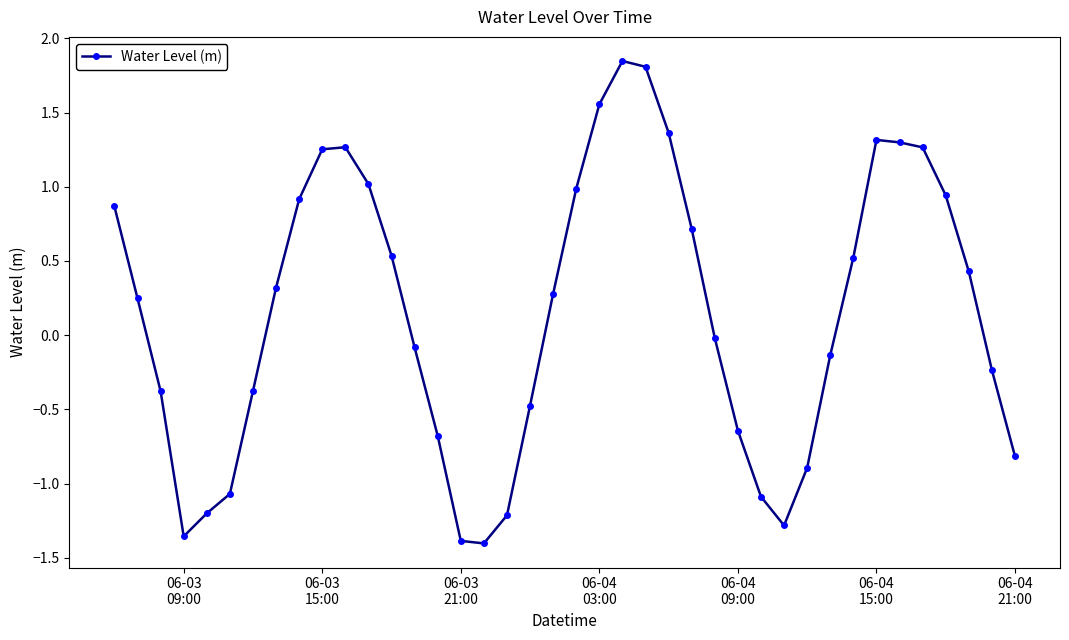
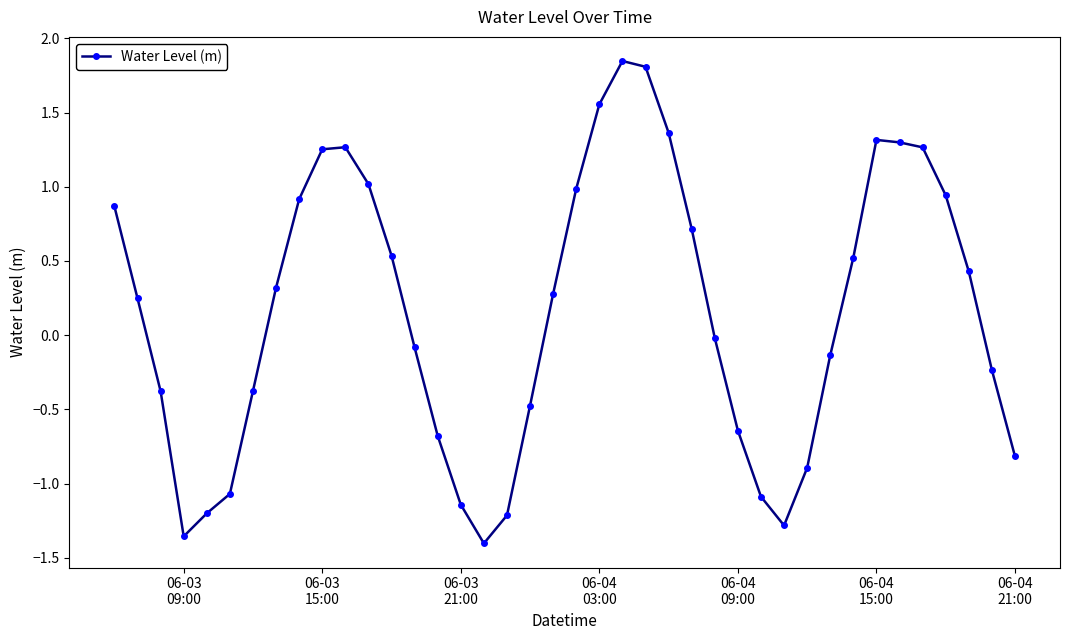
  {
    "06-03 09:00": -1.36,
    "06-03 15:00": 1.25,
-   "06-03 21:00": -1.39,
+   "06-03 21:00": -1.14,
    "06-04 03:00": 1.55,
    "06-04 09:00": -0.64,
    "06-04 15:00": 1.32,
    "06-04 21:00": -0.82
  }
